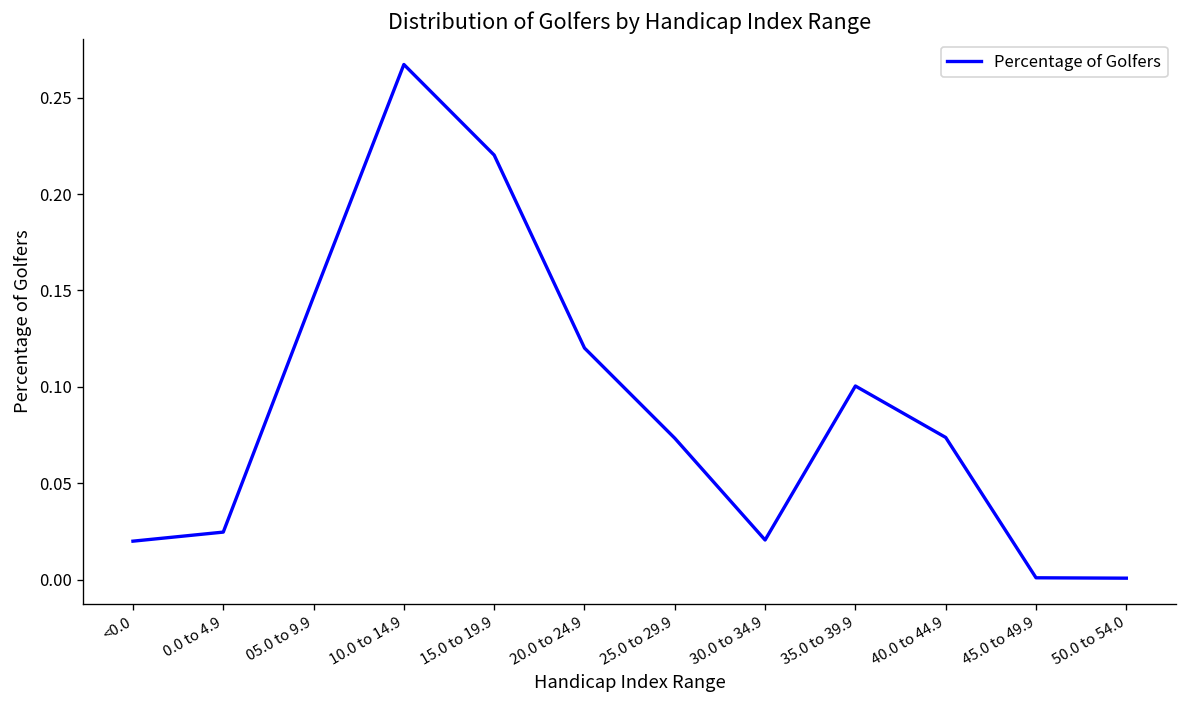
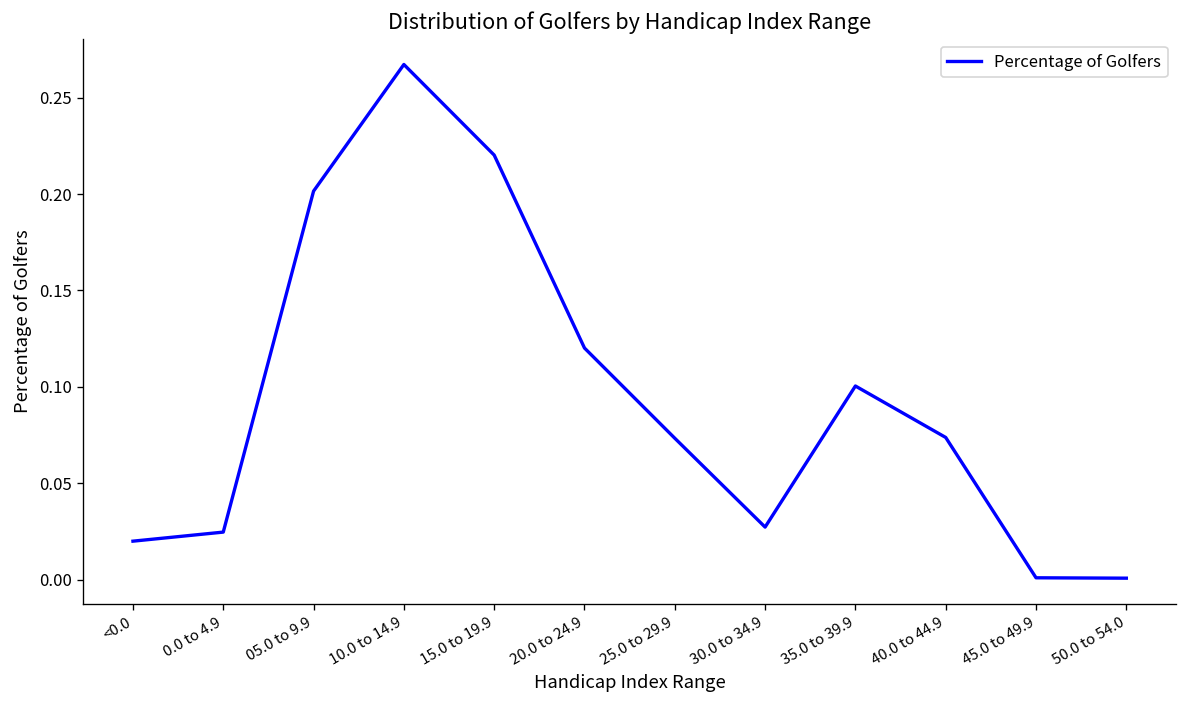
  {
    "<0.0": 0.020,
    "0.0 to 4.9": 0.025,
-   "05.0 to 9.9": 0.147,
+   "05.0 to 9.9": 0.202,
    "10.0 to 14.9": 0.267,
    "15.0 to 19.9": 0.220,
    "20.0 to 24.9": 0.120,
    "25.0 to 29.9": 0.073,
-   "30.0 to 34.9": 0.021,
+   "30.0 to 34.9": 0.027,
    "35.0 to 39.9": 0.100,
    "40.0 to 44.9": 0.074,
    "45.0 to 49.9": 0.001,
    "50.0 to 54.0": 0.001
  }
